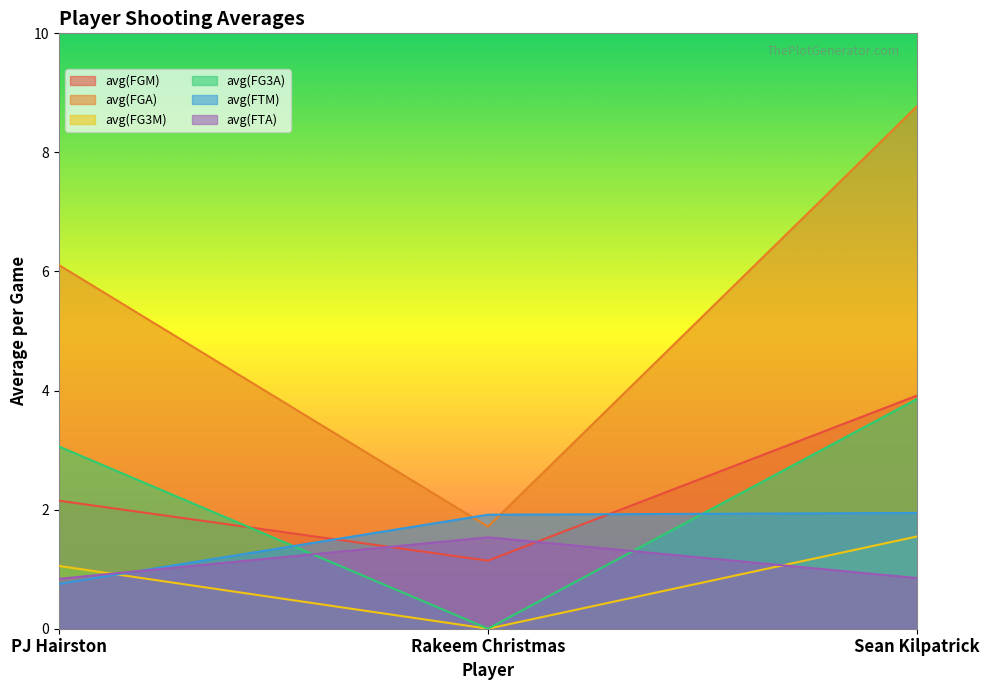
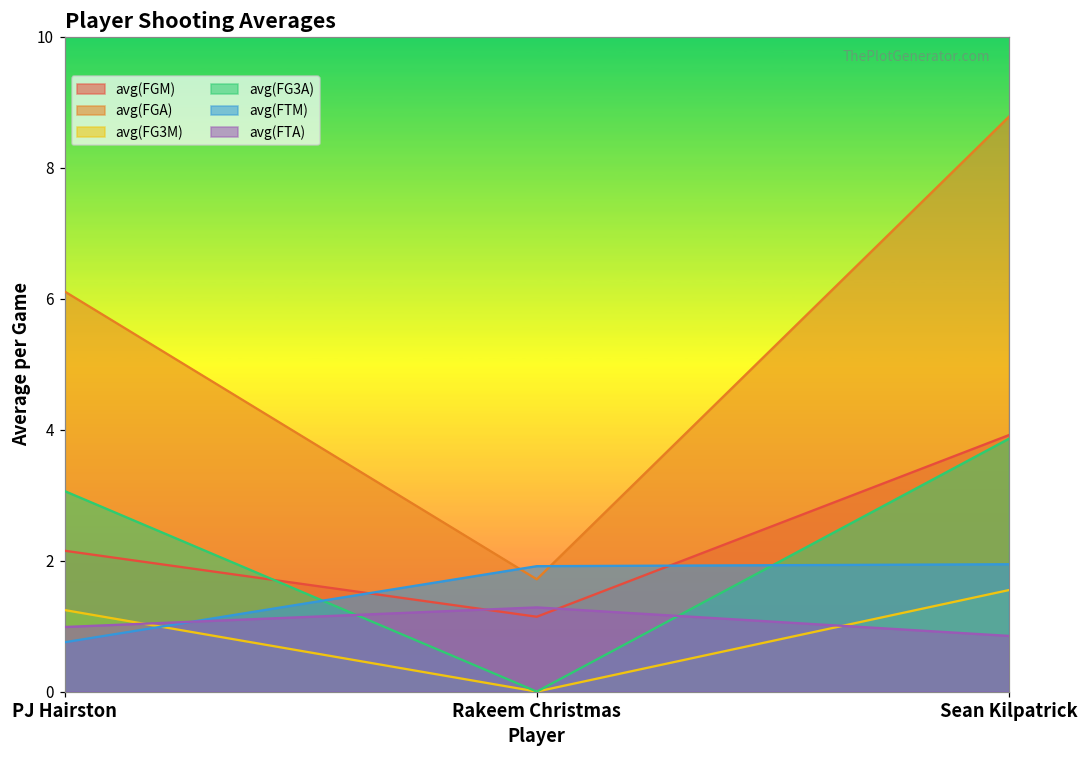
  {
    "avg(FG3M)": {
-     "PJ Hairston": 1.1,
+     "PJ Hairston": 1.2,
      "Sean Kilpatrick": 1.6
    },
    "avg(FG3A)": {
      "PJ Hairston": 3.1,
      "Sean Kilpatrick": 3.9
    },
    "avg(FTM)": {
      "PJ Hairston": 0.8,
      "Rakeem Christmas": 1.9,
      "Sean Kilpatrick": 1.9
    },
    "avg(FTA)": {
-     "PJ Hairston": 0.8,
-     "Rakeem Christmas": 1.5,
+     "PJ Hairston": 1.0,
+     "Rakeem Christmas": 1.3,
      "Sean Kilpatrick": 0.9
    }
  }
